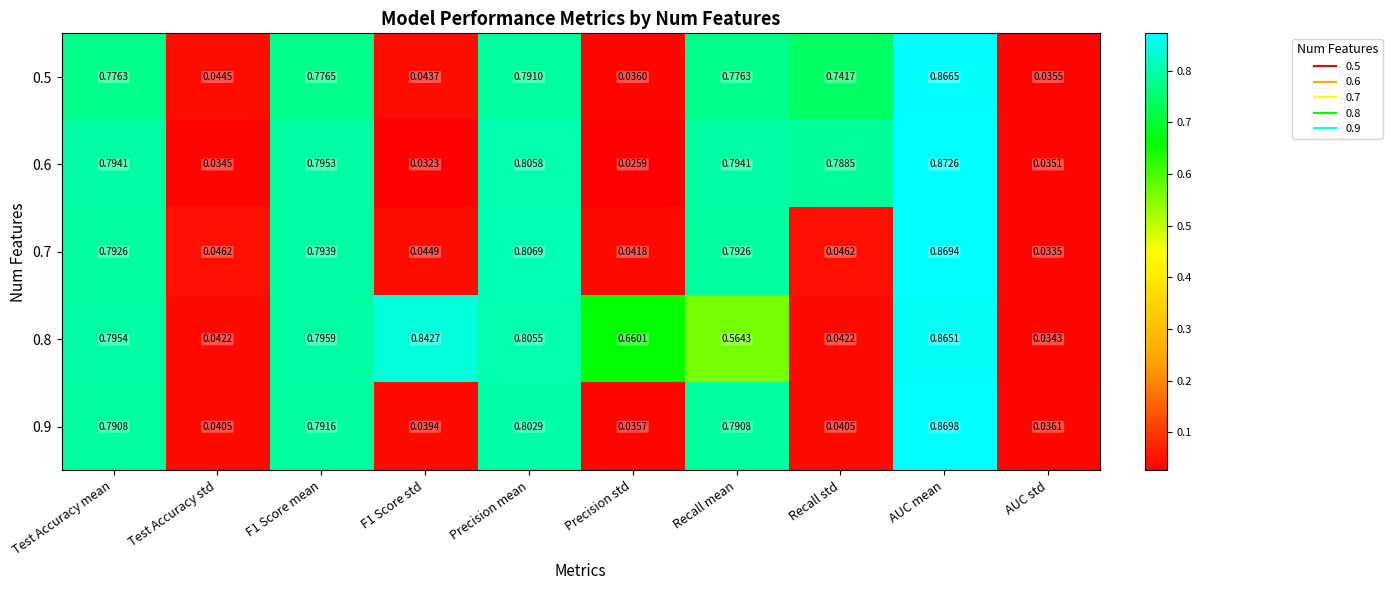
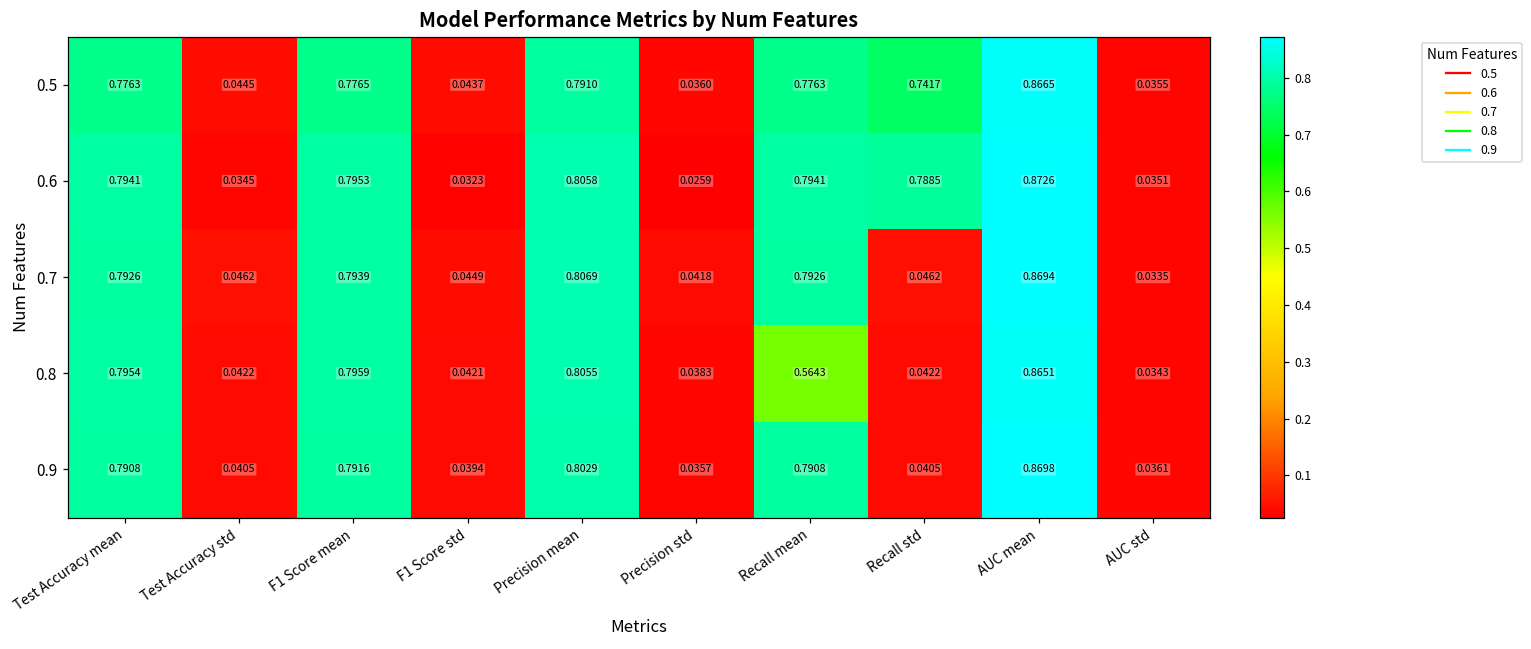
  {
    "0.8": {
-     "F1 Score std": 0.8427,
-     "Precision std": 0.6601
+     "F1 Score std": 0.0421,
+     "Precision std": 0.0383
    }
  }
